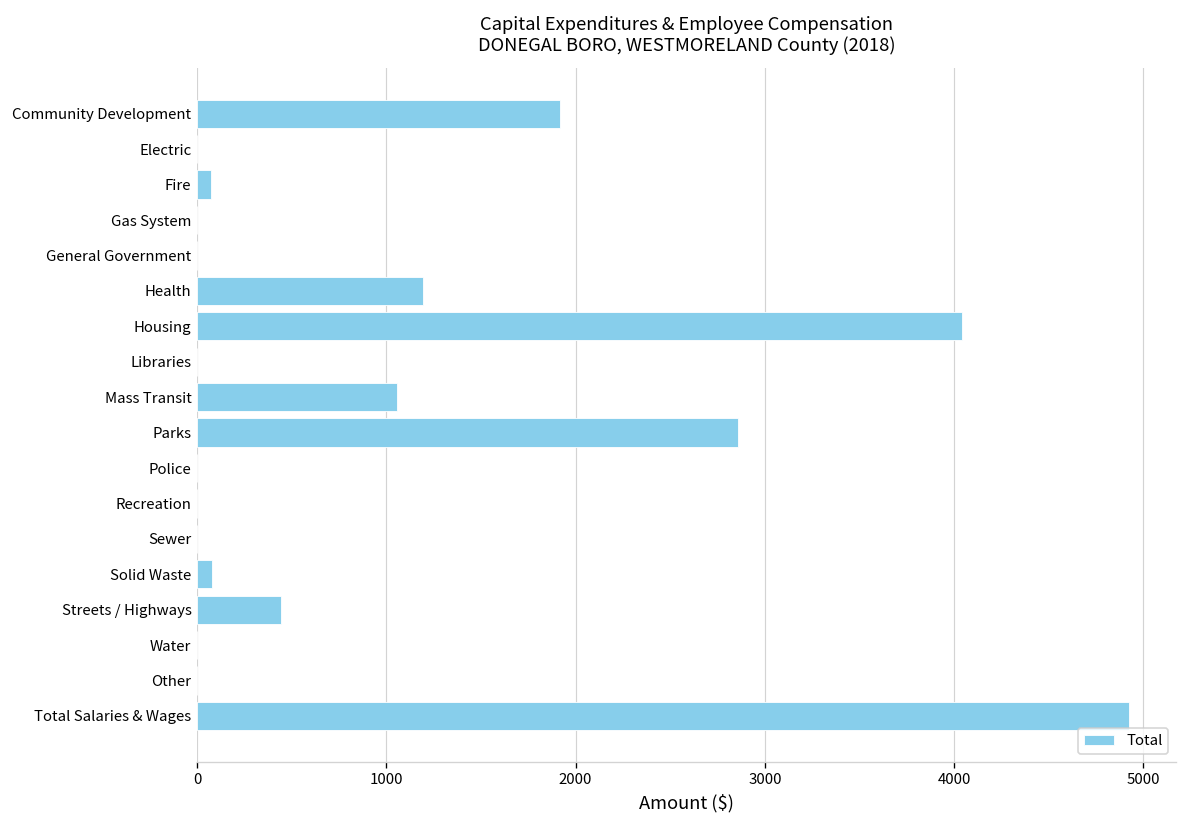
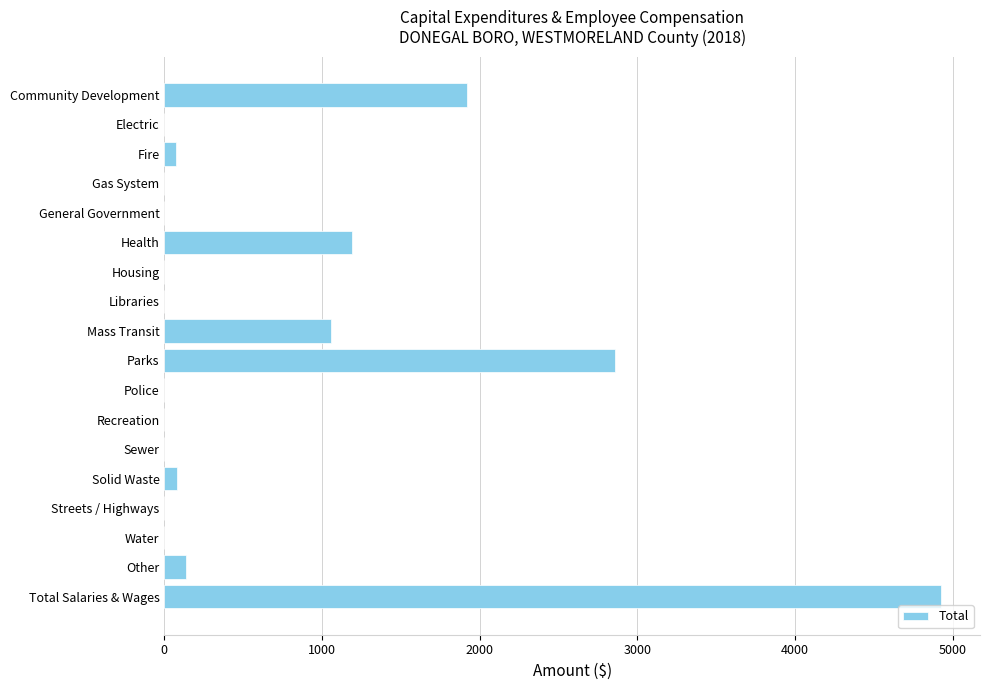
  {
    "Community Development": 1920,
    "Electric": 0,
    "Fire": 70,
    "Gas System": 0,
    "General Government": 0,
    "Health": 1190,
-   "Housing": 4040,
+   "Housing": 0,
    "Libraries": 0,
    "Mass Transit": 1060,
    "Parks": 2860,
    "Police": 0,
    "Recreation": 0,
    "Sewer": 0,
    "Solid Waste": 80,
-   "Streets / Highways": 440,
+   "Streets / Highways": 0,
    "Water": 0,
-   "Other": 0,
+   "Other": 140,
    "Total Salaries & Wages": 4930
  }
